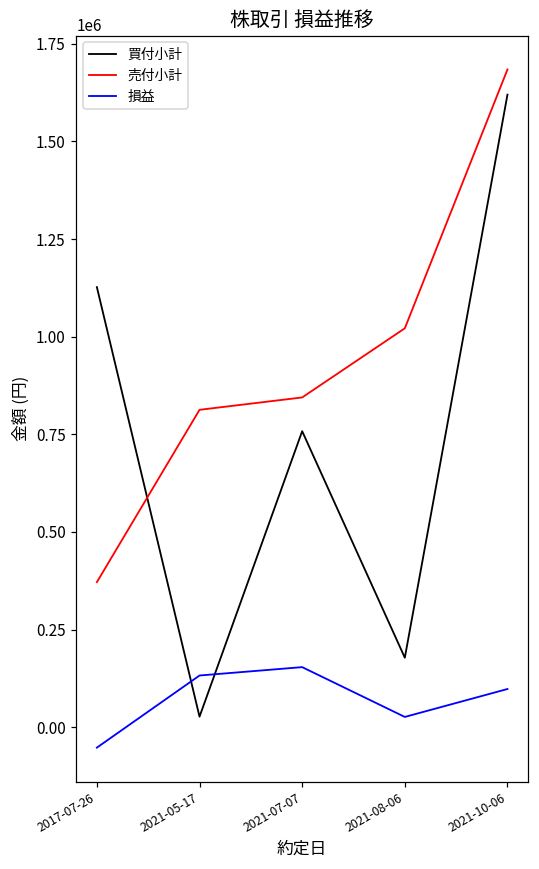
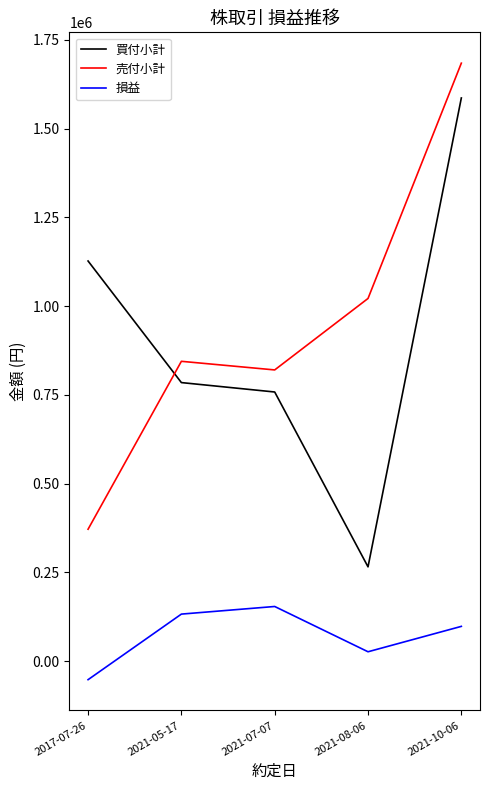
  {
    "買付小計": {
      "2017-07-26": 1130000,
-     "2021-05-17": 30000,
+     "2021-05-17": 780000,
      "2021-07-07": 760000,
-     "2021-08-06": 180000,
-     "2021-10-06": 1620000
+     "2021-08-06": 270000,
+     "2021-10-06": 1590000
    },
    "売付小計": {
      "2017-07-26": 370000,
-     "2021-05-17": 810000,
-     "2021-07-07": 840000,
+     "2021-05-17": 840000,
+     "2021-07-07": 820000,
      "2021-08-06": 1020000,
      "2021-10-06": 1680000
    },
    "損益": {
      "2017-07-26": -50000,
      "2021-05-17": 130000,
      "2021-07-07": 150000,
      "2021-08-06": 30000,
      "2021-10-06": 100000
    }
  }
